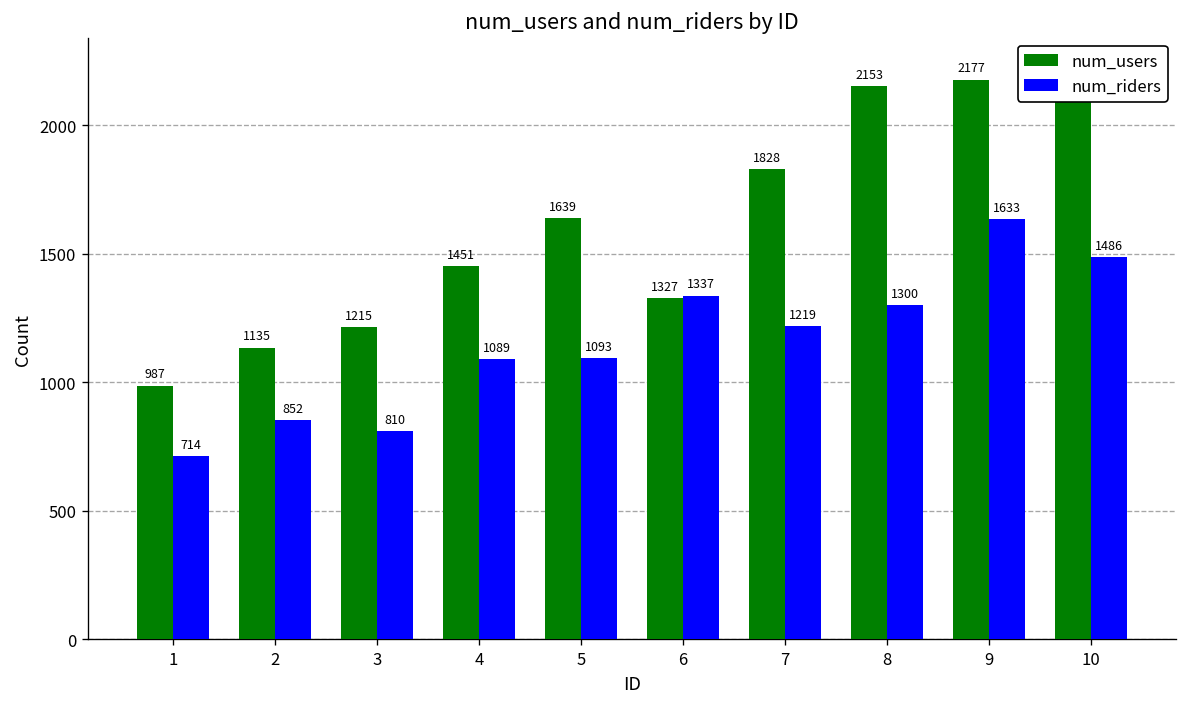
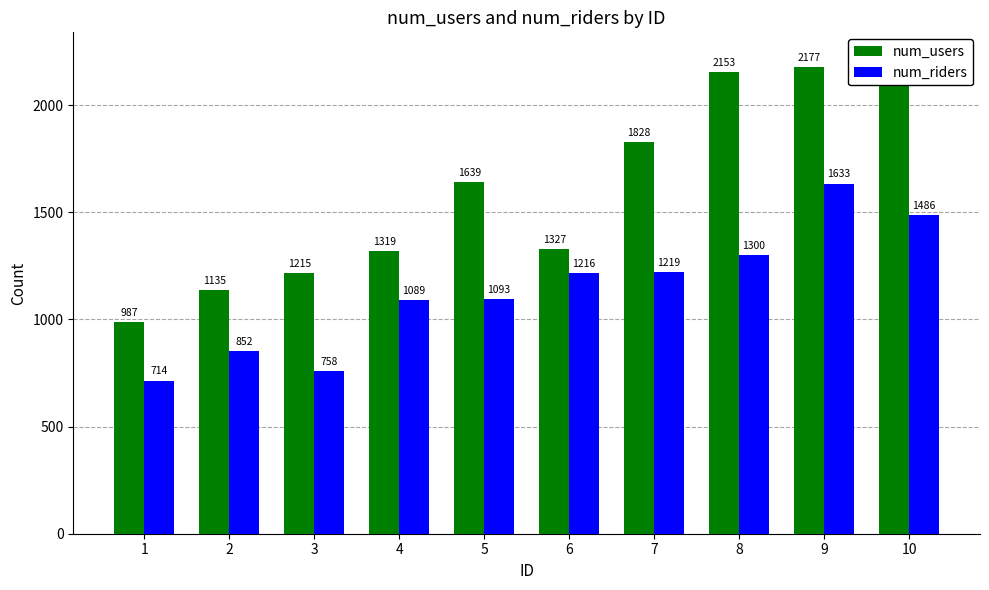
  {
    "num_users": {
      "1": 987,
      "2": 1135,
      "3": 1215,
-     "4": 1451,
+     "4": 1319,
      "5": 1639,
      "6": 1327,
      "7": 1828,
      "8": 2153,
      "9": 2177
    },
    "num_riders": {
      "1": 714,
      "2": 852,
-     "3": 810,
+     "3": 758,
      "4": 1089,
      "5": 1093,
-     "6": 1337,
+     "6": 1216,
      "7": 1219,
      "8": 1300,
      "9": 1633,
      "10": 1486
    }
  }
